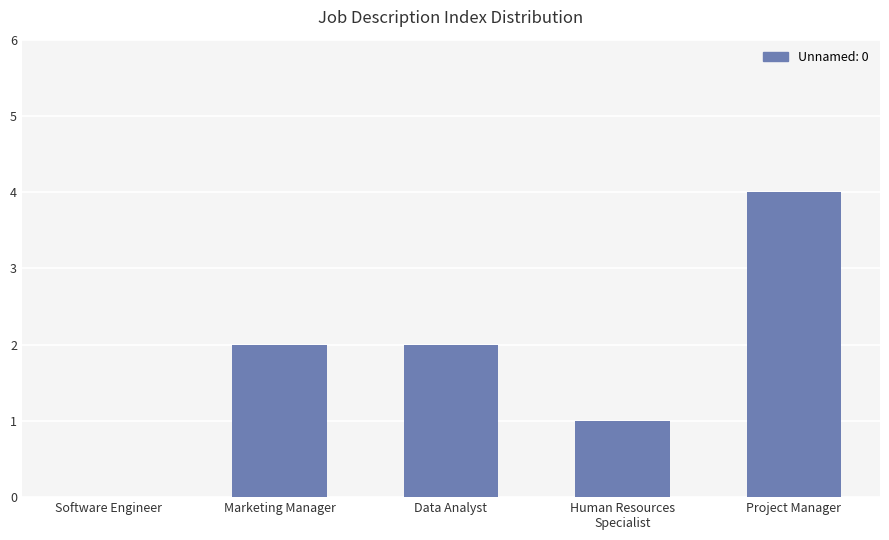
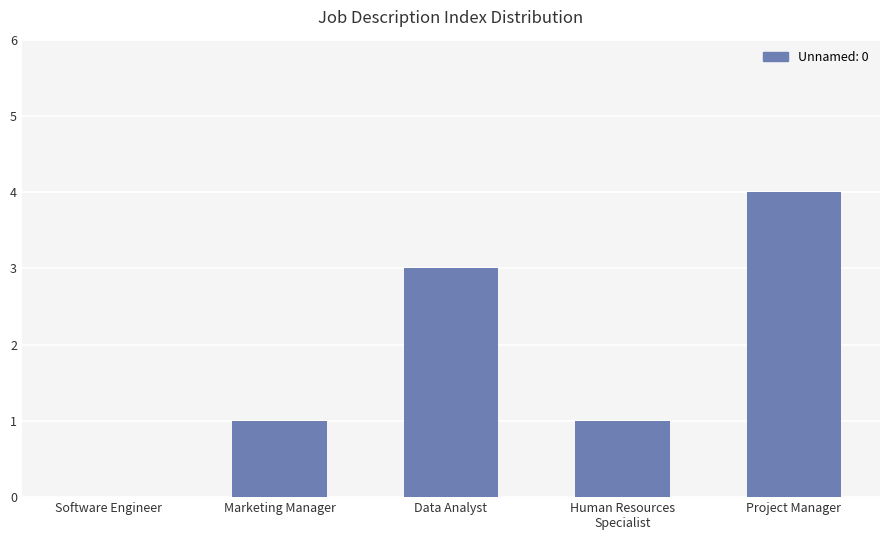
  {
    "Software Engineer": 0,
-   "Marketing Manager": 2,
-   "Data Analyst": 2,
+   "Marketing Manager": 1,
+   "Data Analyst": 3,
    "Human Resources Specialist": 1,
    "Project Manager": 4
  }
